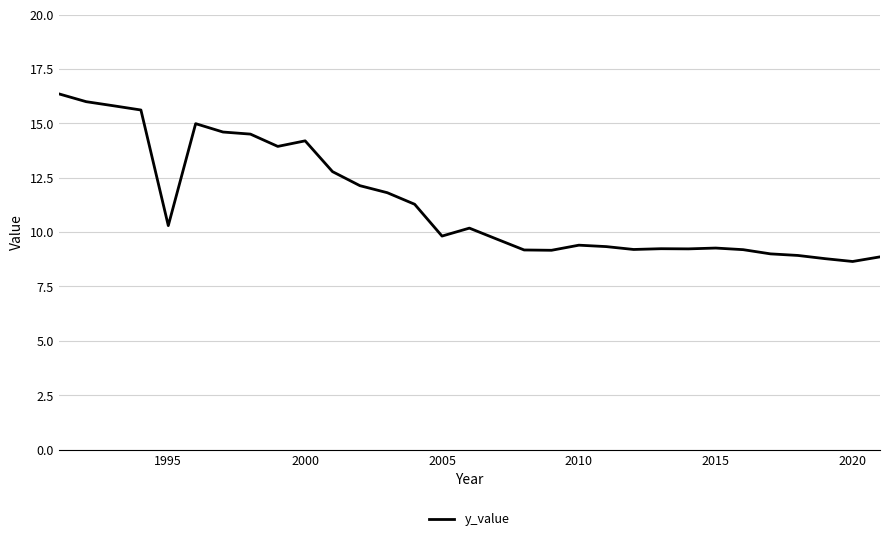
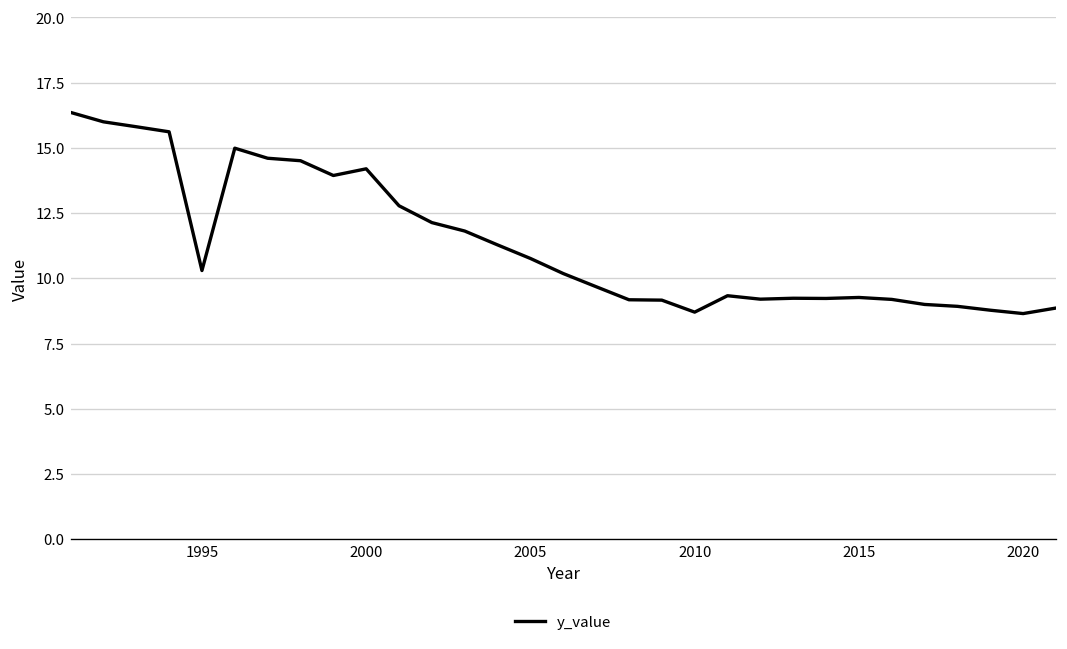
  {
    "1995": 10.3,
    "2000": 14.2,
-   "2005": 9.8,
-   "2010": 9.4,
+   "2005": 10.8,
+   "2010": 8.7,
    "2015": 9.3,
    "2020": 8.6
  }
